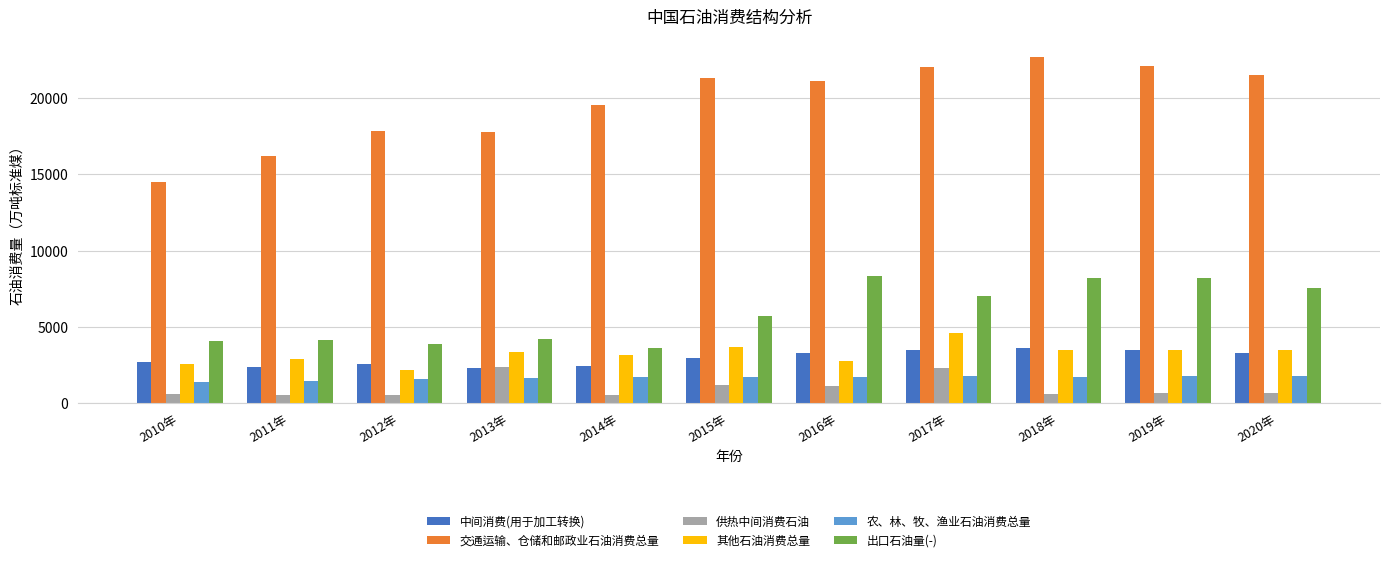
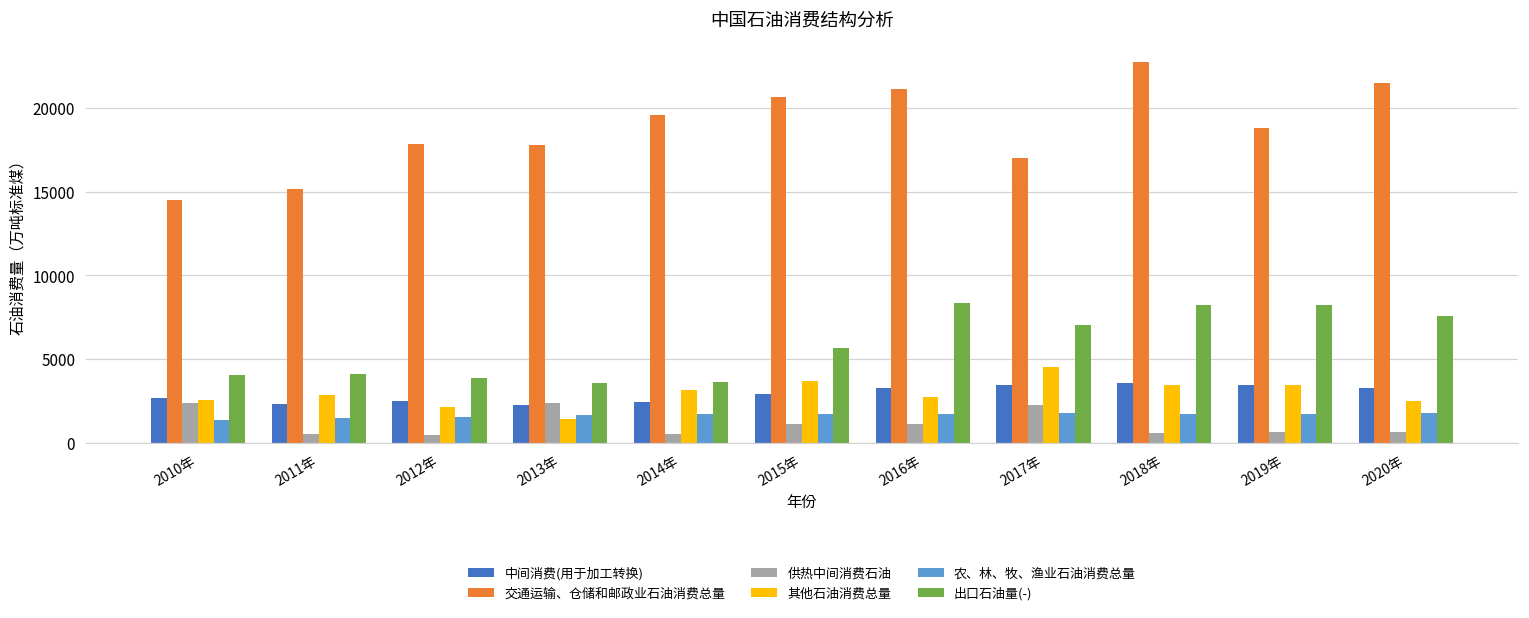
  {
    "交通运输、仓储和邮政业石油消费总量": {
      "2010年": 14500,
-     "2011年": 16200,
+     "2011年": 15200,
      "2012年": 17900,
      "2013年": 17800,
      "2014年": 19600,
-     "2015年": 21300,
+     "2015年": 20700,
      "2016年": 21100,
-     "2017年": 22100,
+     "2017年": 17000,
      "2018年": 22700,
-     "2019年": 22100,
+     "2019年": 18800,
      "2020年": 21500
    },
    "供热中间消费石油": {
-     "2010年": 600,
+     "2010年": 2400,
      "2011年": 500,
      "2012年": 500,
      "2013年": 2400,
      "2014年": 500,
      "2015年": 1200,
      "2016年": 1100,
      "2017年": 2300,
      "2018年": 600,
      "2019年": 700,
      "2020年": 700
    },
    "其他石油消费总量": {
      "2010年": 2600,
      "2011年": 2900,
      "2012年": 2100,
-     "2013年": 3300,
+     "2013年": 1400,
      "2014年": 3200,
      "2015年": 3700,
      "2016年": 2700,
      "2017年": 4600,
      "2018年": 3500,
      "2019年": 3500,
-     "2020年": 3500
+     "2020年": 2500
    },
    "出口石油量(-)": {
      "2010年": 4100,
      "2011年": 4100,
      "2012年": 3900,
-     "2013年": 4200,
+     "2013年": 3600,
      "2014年": 3600,
      "2015年": 5700,
      "2016年": 8300,
      "2017年": 7000,
      "2018年": 8200,
      "2019年": 8200,
      "2020年": 7600
    }
  }
